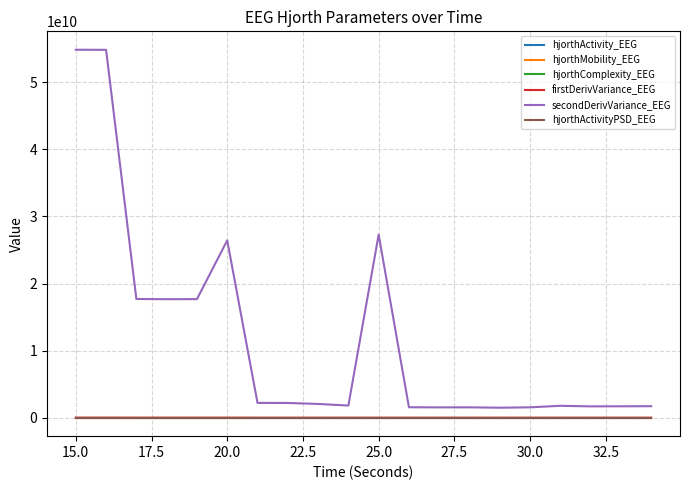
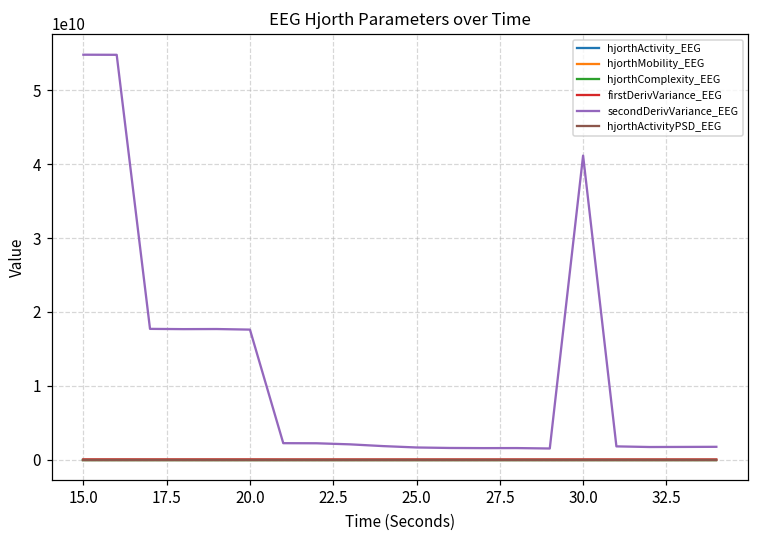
  {
    "hjorthActivityPSD_EEG": {
      "15.0": 0,
      "20.0": 0,
      "25.0": 0,
      "30.0": 0
    },
    "secondDerivVariance_EEG": {
      "15.0": 55000000000,
-     "20.0": 26000000000,
-     "25.0": 27000000000,
-     "30.0": 2000000000
+     "20.0": 18000000000,
+     "25.0": 2000000000,
+     "30.0": 41000000000
    }
  }
